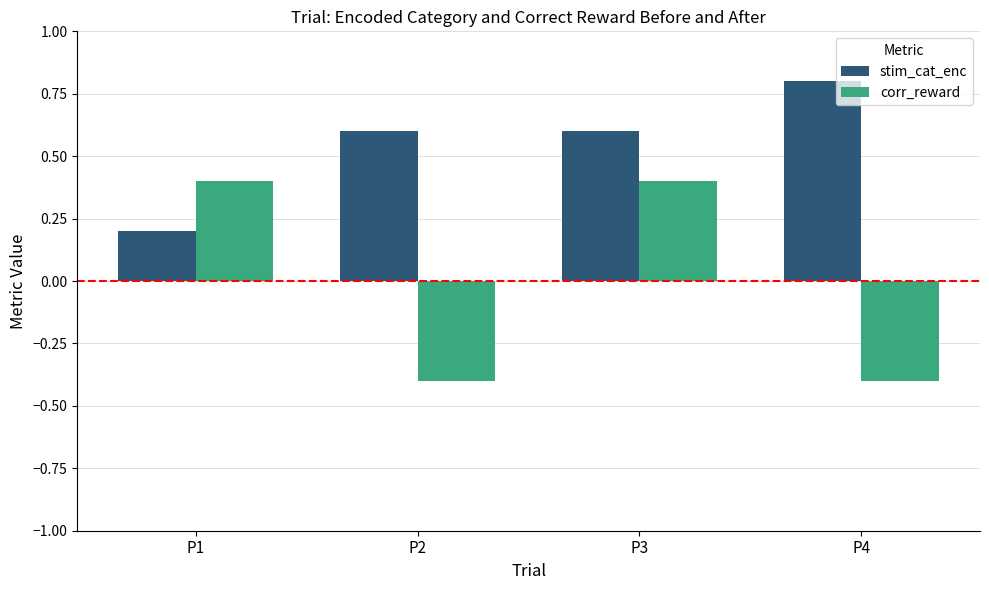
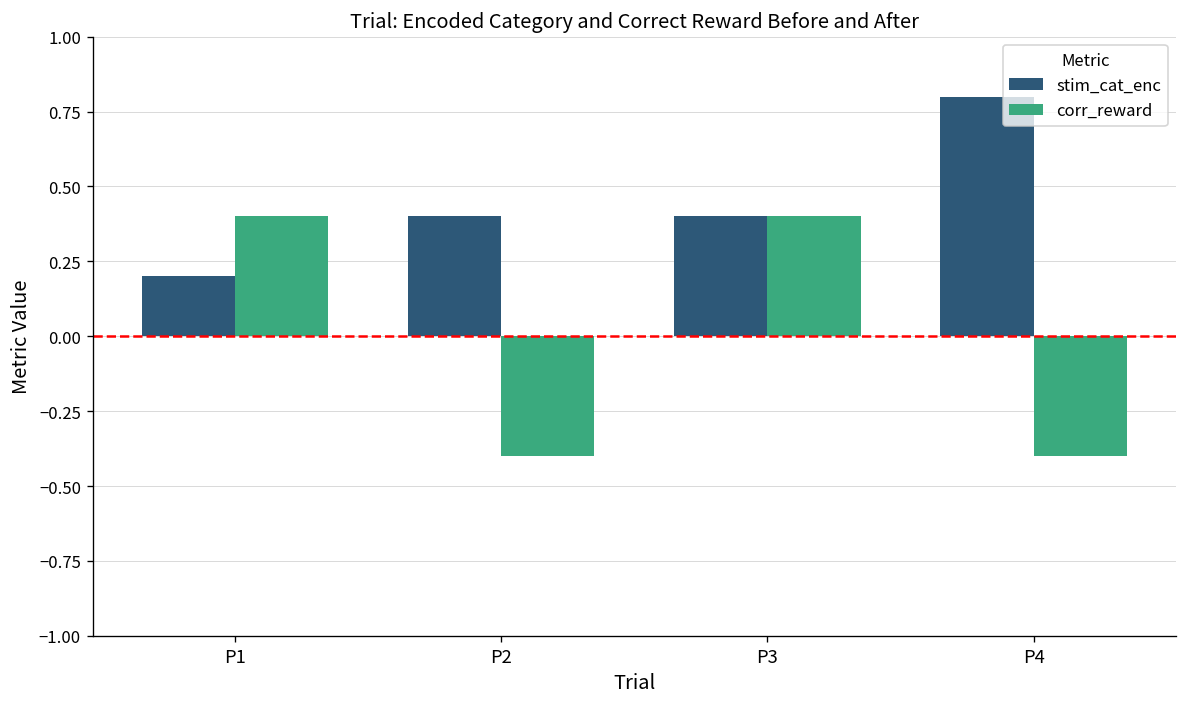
  {
    "stim_cat_enc": {
      "P1": 0.20,
-     "P2": 0.60,
-     "P3": 0.60,
+     "P2": 0.40,
+     "P3": 0.40,
      "P4": 0.80
    },
    "corr_reward": {
      "P1": 0.40,
      "P2": -0.40,
      "P3": 0.40,
      "P4": -0.40
    }
  }
